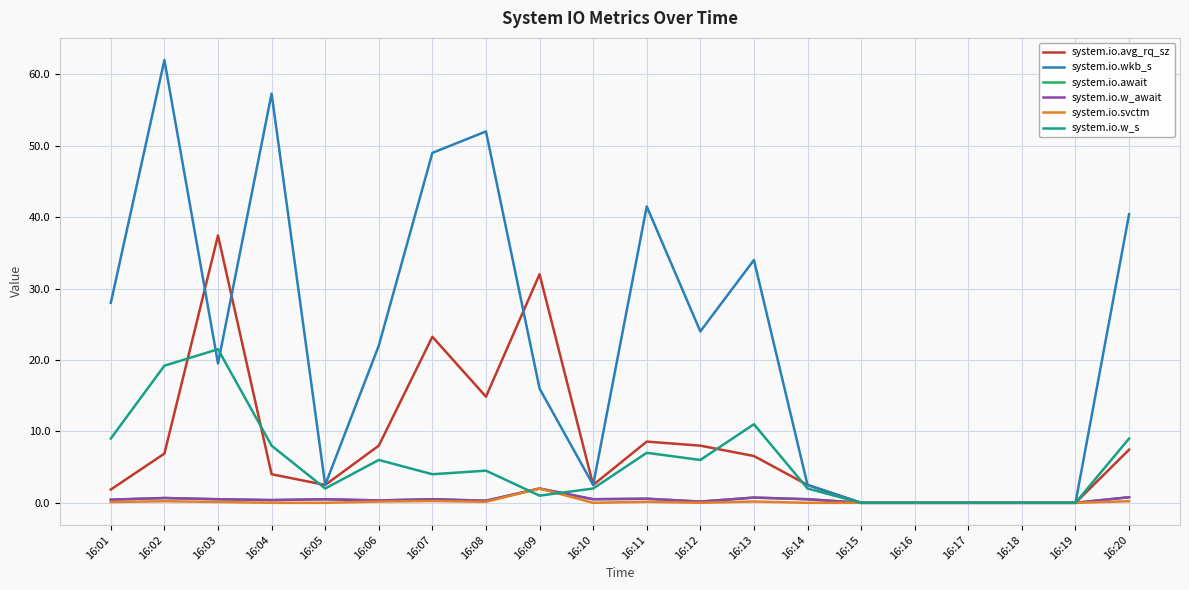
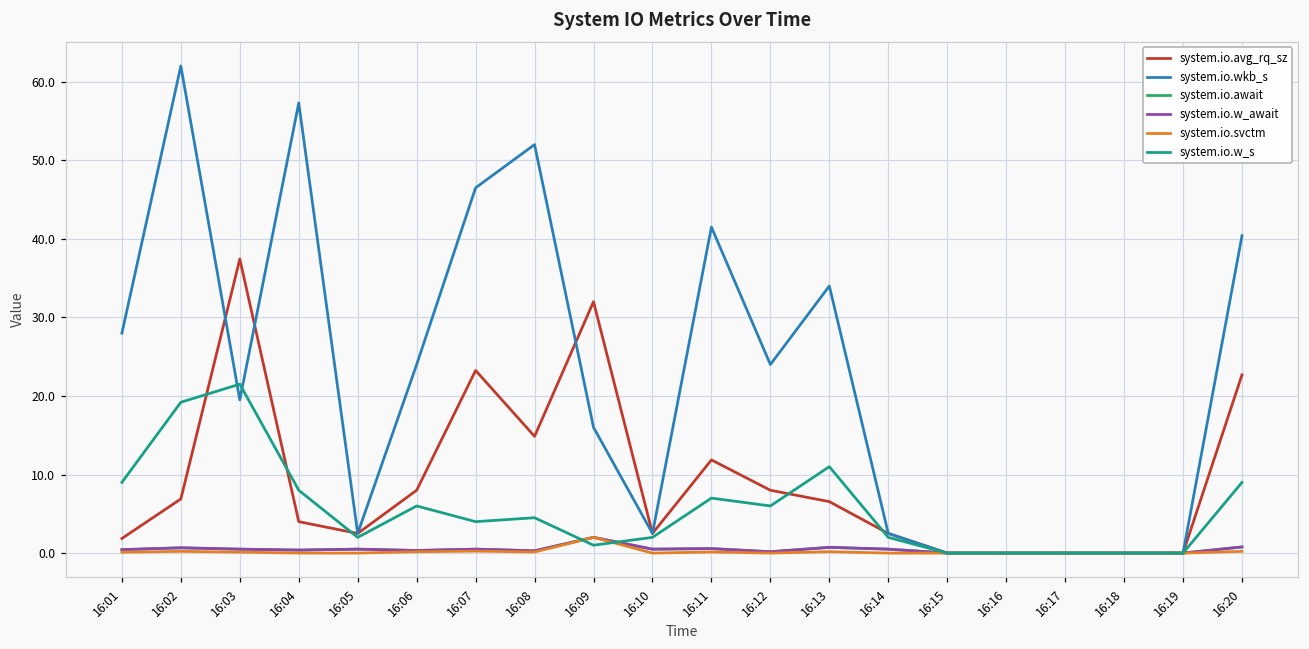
  {
    "system.io.avg_rq_sz": {
      "16:01": 2,
      "16:02": 7,
      "16:03": 37,
      "16:04": 4,
      "16:06": 8,
      "16:07": 23,
      "16:08": 15,
      "16:09": 32,
-     "16:11": 9,
+     "16:11": 12,
      "16:12": 8,
      "16:13": 7,
-     "16:20": 7
+     "16:20": 23
    },
    "system.io.wkb_s": {
      "16:01": 28,
      "16:02": 62,
      "16:03": 20,
      "16:04": 57,
-     "16:06": 22,
-     "16:07": 49,
+     "16:06": 24,
+     "16:07": 47,
      "16:08": 52,
      "16:09": 16,
      "16:11": 42,
      "16:12": 24,
      "16:13": 34,
      "16:20": 40
    },
    "system.io.w_await": {
      "16:02": 1,
      "16:03": 1,
      "16:04": 0,
      "16:05": 1,
      "16:10": 1,
      "16:11": 1,
      "16:13": 1,
      "16:14": 1,
      "16:20": 1
    },
    "system.io.svctm": {
      "16:02": 0,
      "16:03": 0,
      "16:04": 0,
      "16:05": 0,
      "16:10": 0,
      "16:11": 0,
      "16:13": 0,
      "16:14": 0,
      "16:20": 0
    },
    "system.io.w_s": {
      "16:01": 9,
      "16:02": 19,
      "16:03": 22,
      "16:04": 8,
      "16:05": 2,
      "16:06": 6,
      "16:07": 4,
      "16:08": 5,
      "16:09": 1,
      "16:10": 2,
      "16:11": 7,
      "16:12": 6,
      "16:13": 11,
      "16:14": 2,
      "16:20": 9
    }
  }
